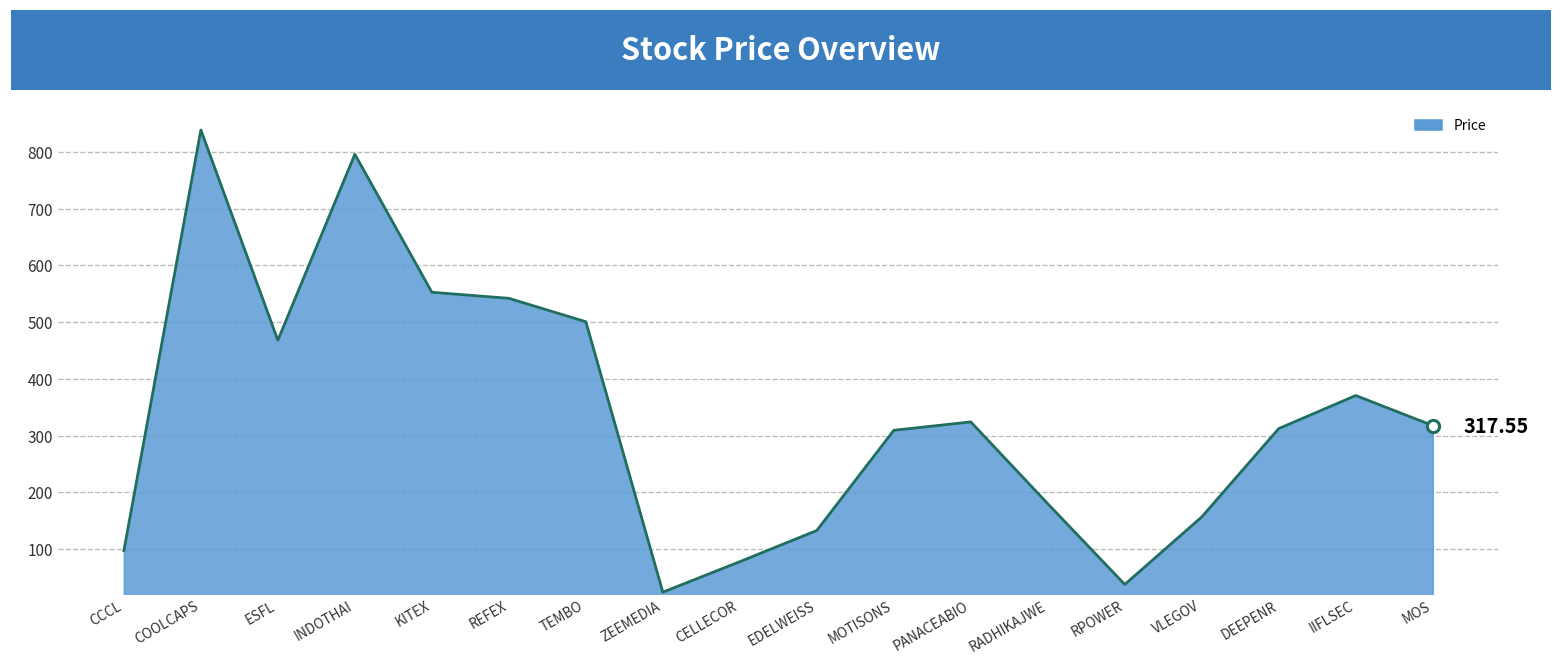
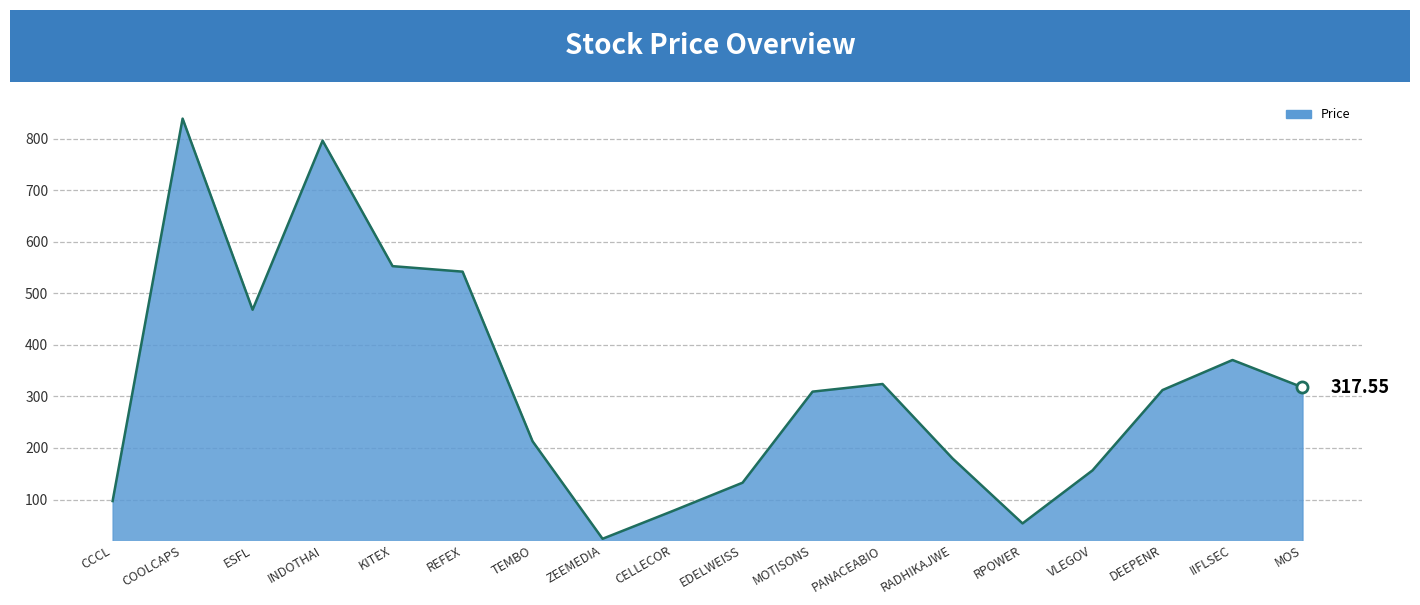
  {
    "Price": {
      "CCCL": 100,
      "COOLCAPS": 840,
      "ESFL": 470,
      "INDOTHAI": 800,
      "KITEX": 550,
      "REFEX": 540,
-     "TEMBO": 500,
+     "TEMBO": 210,
      "ZEEMEDIA": 20,
      "CELLECOR": 80,
      "EDELWEISS": 130,
      "MOTISONS": 310,
      "PANACEABIO": 320,
      "RADHIKAJWE": 180,
-     "RPOWER": 40,
+     "RPOWER": 50,
      "VLEGOV": 160,
      "DEEPENR": 310,
      "IIFLSEC": 370
    }
  }
